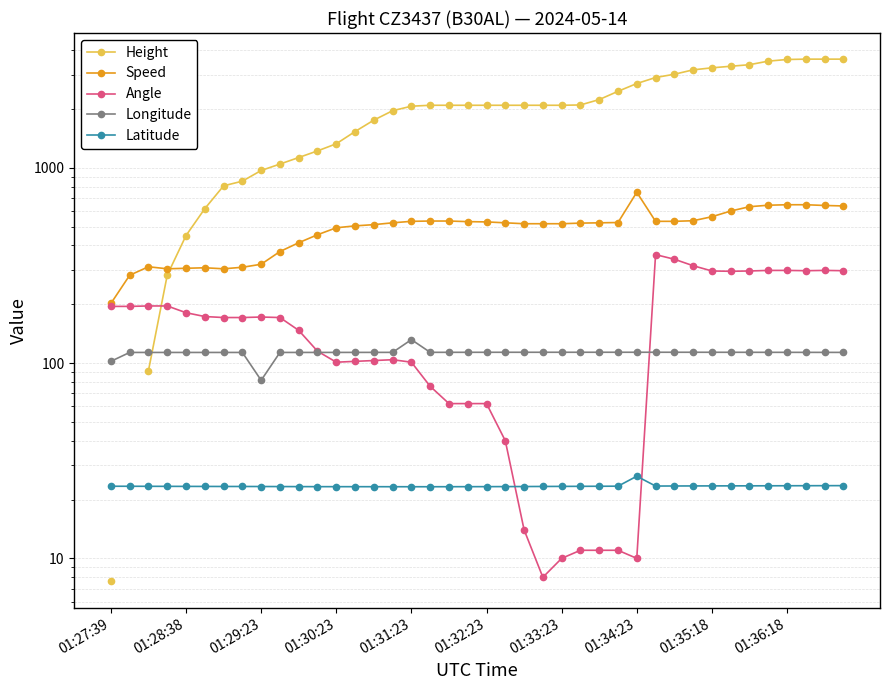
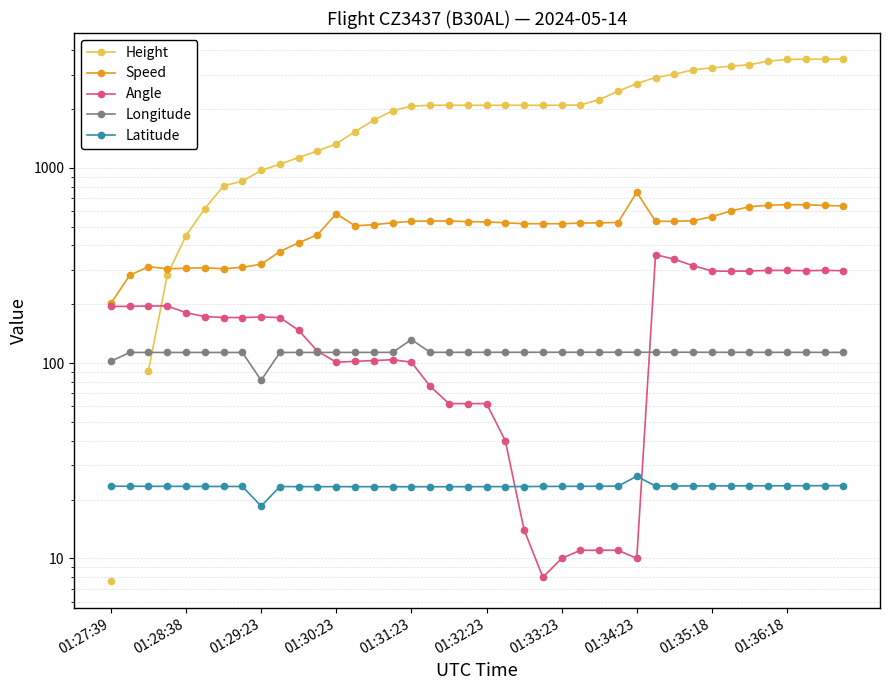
  {
    "Height": {
      "01:27:39": 7.6,
      "01:28:38": 450,
      "01:29:23": 1000,
      "01:30:23": 1300,
      "01:31:23": 2100,
      "01:32:23": 2100,
      "01:33:23": 2100,
      "01:34:23": 2700,
      "01:35:18": 3200,
      "01:36:18": 3600
    },
    "Speed": {
      "01:27:39": 200,
      "01:28:38": 310,
      "01:29:23": 320,
-     "01:30:23": 490,
+     "01:30:23": 580,
      "01:31:23": 530,
      "01:32:23": 530,
      "01:33:23": 520,
      "01:34:23": 750,
      "01:35:18": 560,
      "01:36:18": 650
    },
    "Angle": {
      "01:27:39": 200,
      "01:28:38": 180,
      "01:29:23": 170,
      "01:30:23": 100,
      "01:31:23": 100,
      "01:32:23": 62,
      "01:33:23": 10,
      "01:34:23": 10,
      "01:35:18": 300,
      "01:36:18": 300
    },
    "Longitude": {
      "01:27:39": 100,
      "01:28:38": 110,
      "01:29:23": 82,
      "01:30:23": 110,
      "01:31:23": 130,
      "01:32:23": 110,
      "01:33:23": 110,
      "01:34:23": 110,
      "01:35:18": 110,
      "01:36:18": 110
    },
    "Latitude": {
      "01:27:39": 23,
      "01:28:38": 23,
-     "01:29:23": 23,
+     "01:29:23": 19,
      "01:30:23": 23,
      "01:31:23": 23,
      "01:32:23": 23,
      "01:33:23": 23,
      "01:34:23": 26,
      "01:35:18": 23,
      "01:36:18": 24
    }
  }
